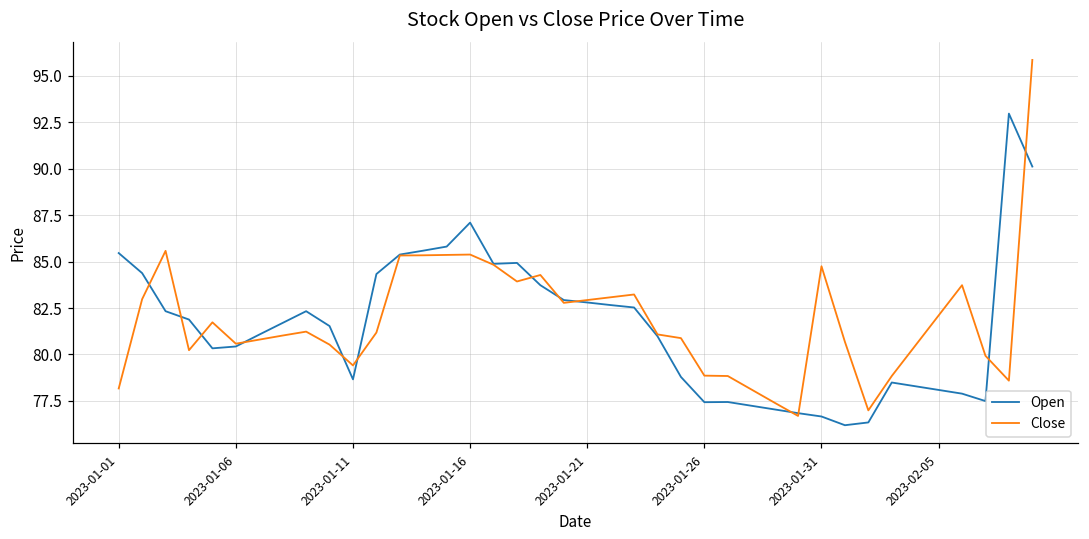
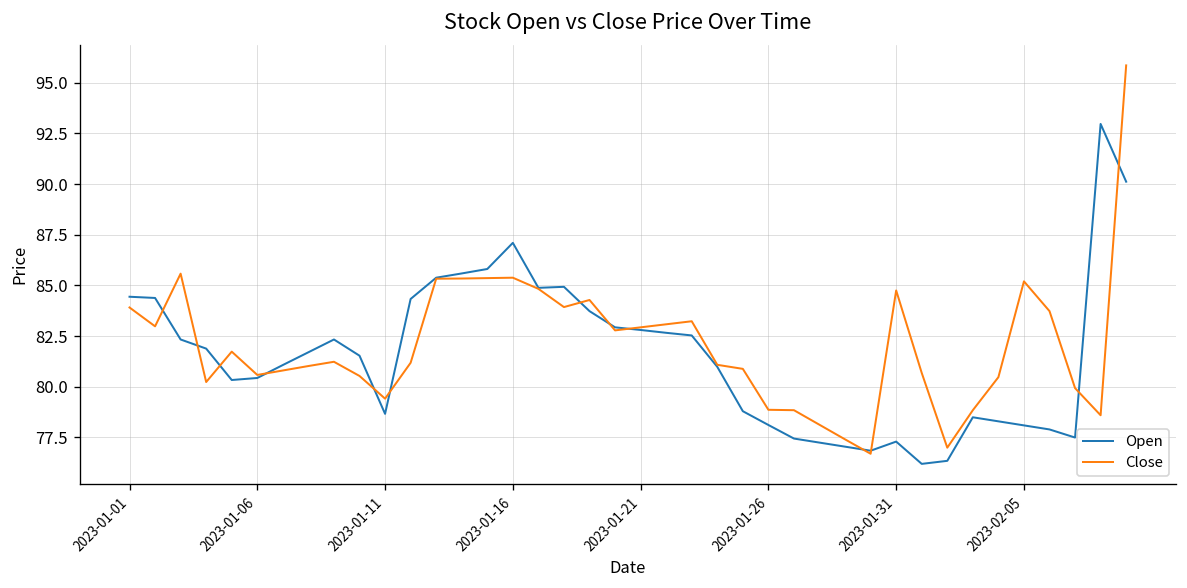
  {
    "Open": {
-     "2023-01-01": 85.5,
+     "2023-01-01": 84.4,
      "2023-01-11": 78.7,
      "2023-01-16": 87.1,
-     "2023-01-26": 77.4,
-     "2023-01-31": 76.7,
+     "2023-01-26": 78.1,
+     "2023-01-31": 77.3,
      "2023-02-05": 78.1
    },
    "Close": {
-     "2023-01-01": 78.2,
+     "2023-01-01": 83.9,
      "2023-01-11": 79.4,
      "2023-01-16": 85.4,
      "2023-01-26": 78.9,
      "2023-01-31": 84.8,
-     "2023-02-05": 82.1
+     "2023-02-05": 85.2
    }
  }
